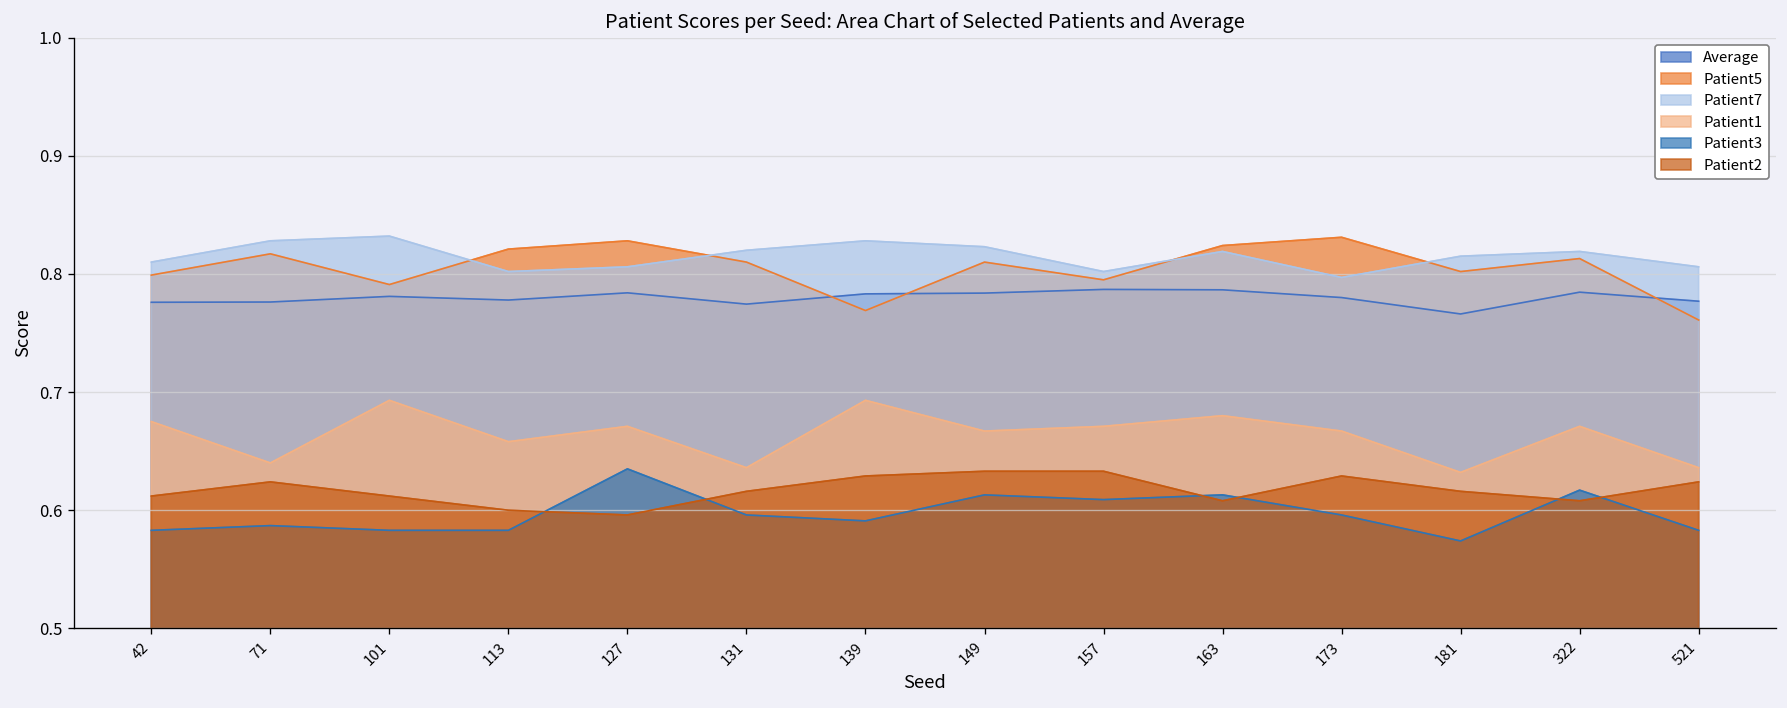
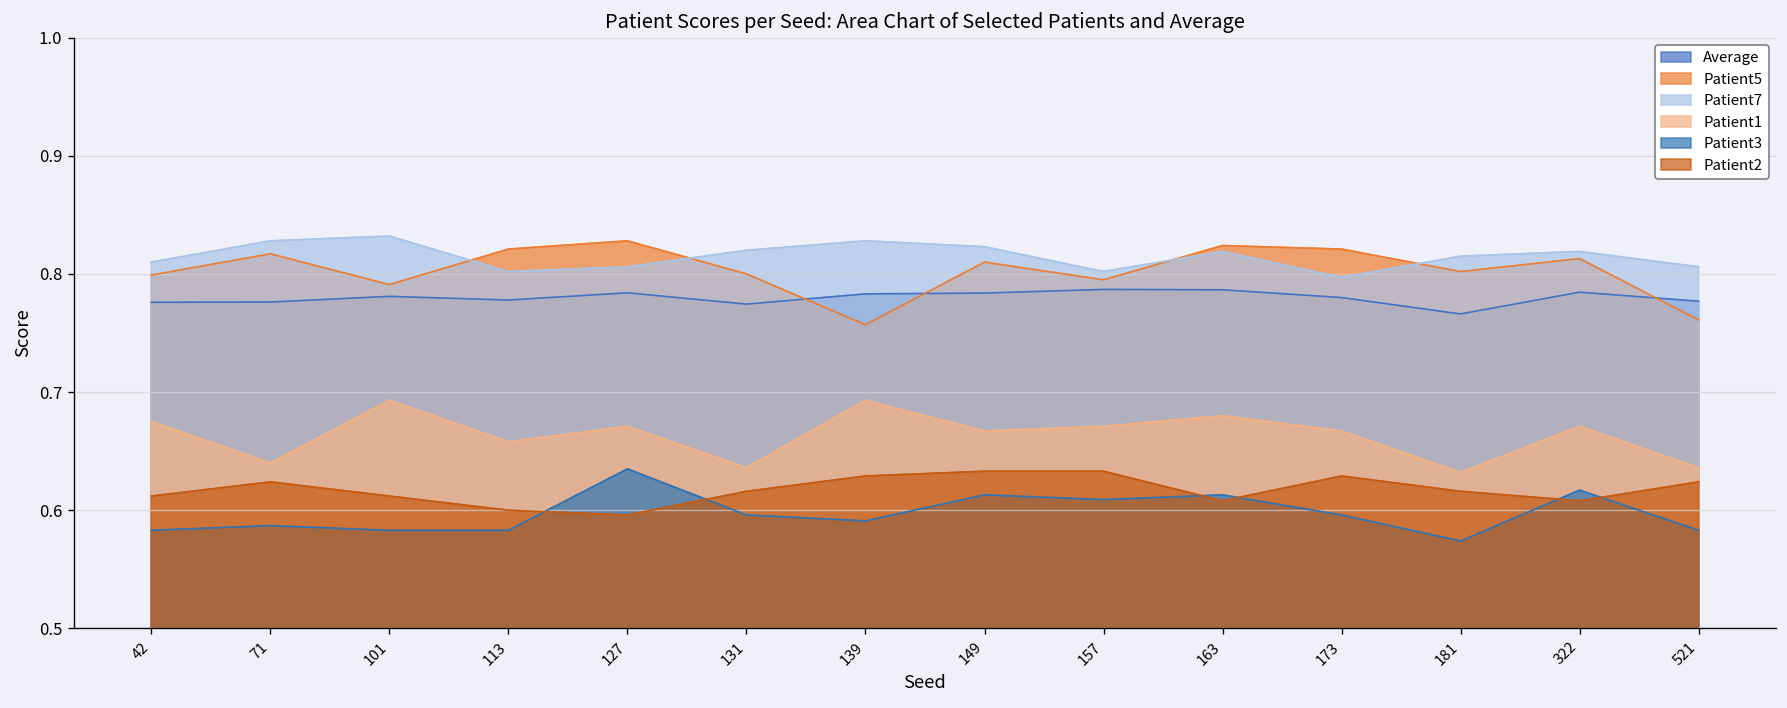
  {
    "Patient5": {
      "42": 0.80,
      "71": 0.82,
      "101": 0.79,
      "113": 0.82,
      "127": 0.83,
-     "131": 0.81,
-     "139": 0.77,
+     "131": 0.80,
+     "139": 0.76,
      "149": 0.81,
      "157": 0.80,
      "163": 0.82,
-     "173": 0.83,
+     "173": 0.82,
      "181": 0.80,
      "322": 0.81,
      "521": 0.76
    },
    "Patient7": {
      "42": 0.81,
      "71": 0.83,
      "101": 0.83,
      "113": 0.80,
      "127": 0.81,
      "131": 0.82,
      "139": 0.83,
      "149": 0.82,
      "157": 0.80,
      "163": 0.82,
      "173": 0.80,
      "181": 0.82,
      "322": 0.82,
      "521": 0.81
    },
    "Patient1": {
      "42": 0.68,
      "71": 0.64,
      "101": 0.69,
      "113": 0.66,
      "127": 0.67,
      "131": 0.64,
      "139": 0.69,
      "149": 0.67,
      "157": 0.67,
      "163": 0.68,
      "173": 0.67,
      "181": 0.63,
      "322": 0.67,
      "521": 0.64
    },
    "Patient2": {
      "42": 0.61,
      "71": 0.62,
      "101": 0.61,
      "113": 0.60,
      "127": 0.60,
      "131": 0.62,
      "139": 0.63,
      "149": 0.63,
      "157": 0.63,
      "163": 0.61,
      "173": 0.63,
      "181": 0.62,
      "322": 0.61,
      "521": 0.62
    }
  }
